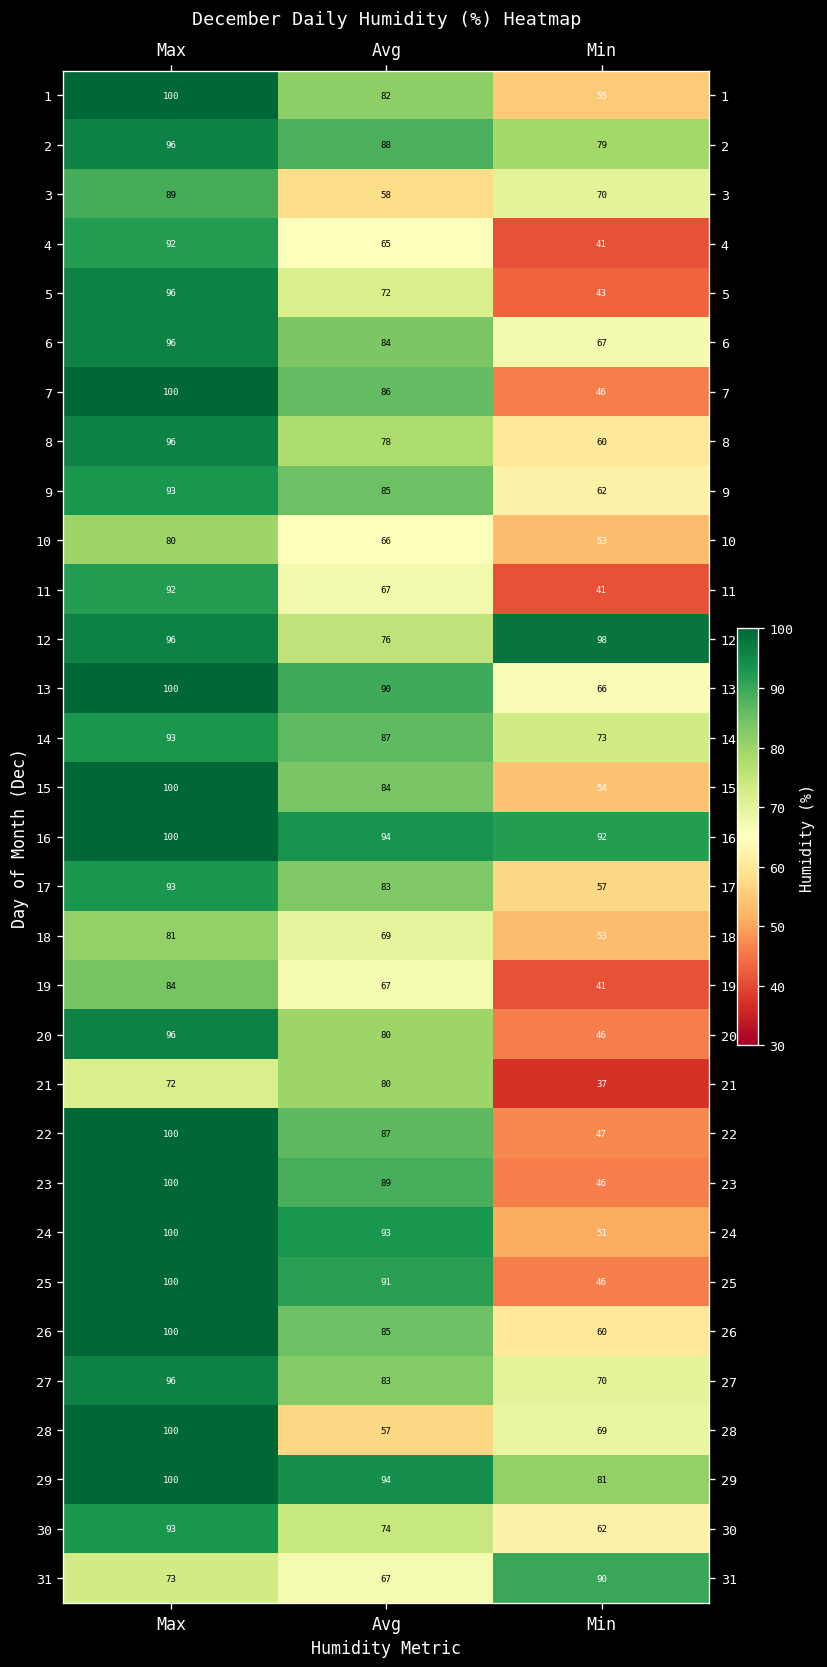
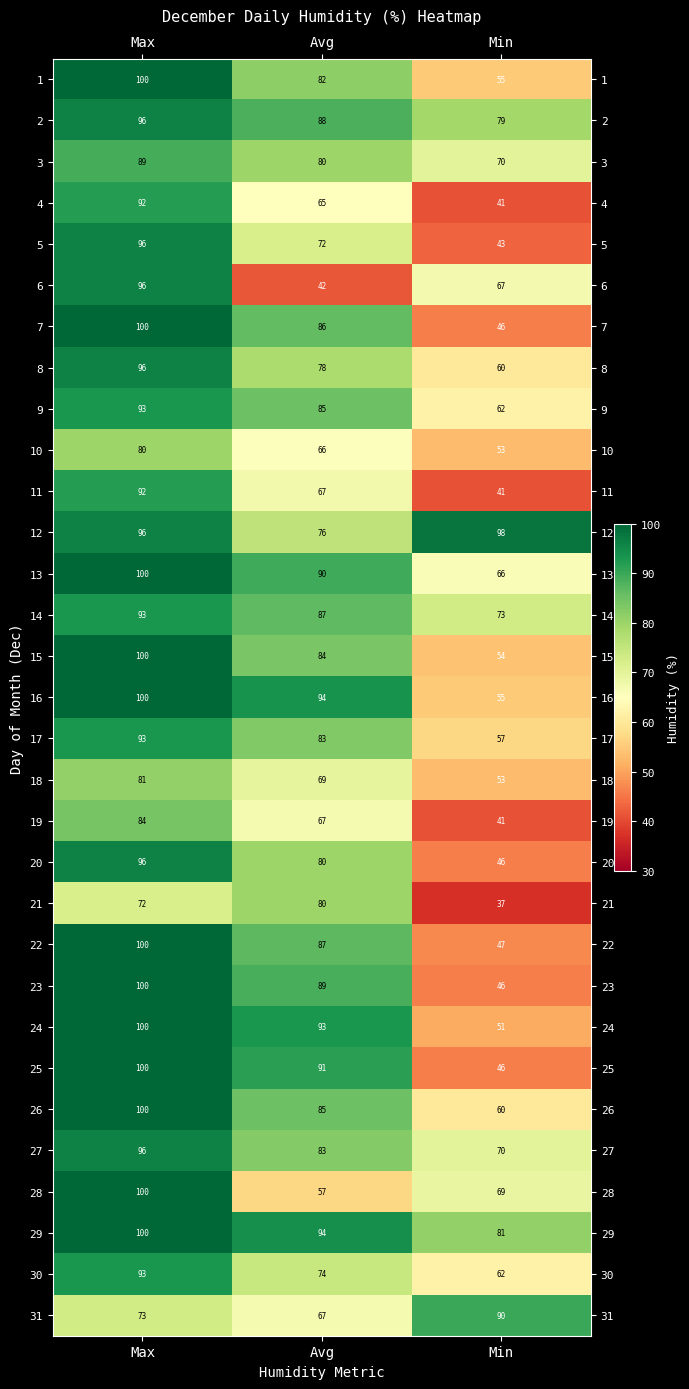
  {
    "1": {
      "Max": 100,
      "Avg": 82,
      "Min": 55
    },
    "2": {
      "Max": 96,
      "Avg": 88,
      "Min": 79
    },
    "3": {
      "Max": 89,
-     "Avg": 58,
+     "Avg": 80,
      "Min": 70
    },
    "4": {
      "Max": 92,
      "Avg": 65,
      "Min": 41
    },
    "5": {
      "Max": 96,
      "Avg": 72,
      "Min": 43
    },
    "6": {
      "Max": 96,
-     "Avg": 84,
+     "Avg": 42,
      "Min": 67
    },
    "7": {
      "Max": 100,
      "Avg": 86,
      "Min": 46
    },
    "8": {
      "Max": 96,
      "Avg": 78,
      "Min": 60
    },
    "9": {
      "Max": 93,
      "Avg": 85,
      "Min": 62
    },
    "10": {
      "Max": 80,
      "Avg": 66,
      "Min": 53
    },
    "11": {
      "Max": 92,
      "Avg": 67,
      "Min": 41
    },
    "12": {
      "Max": 96,
      "Avg": 76,
      "Min": 98
    },
    "13": {
      "Max": 100,
      "Avg": 90,
      "Min": 66
    },
    "14": {
      "Max": 93,
      "Avg": 87,
      "Min": 73
    },
    "15": {
      "Max": 100,
      "Avg": 84,
      "Min": 54
    },
    "16": {
      "Max": 100,
      "Avg": 94,
-     "Min": 92
+     "Min": 55
    },
    "17": {
      "Max": 93,
      "Avg": 83,
      "Min": 57
    },
    "18": {
      "Max": 81,
      "Avg": 69,
      "Min": 53
    },
    "19": {
      "Max": 84,
      "Avg": 67,
      "Min": 41
    },
    "20": {
      "Max": 96,
      "Avg": 80,
      "Min": 46
    },
    "21": {
      "Max": 72,
      "Avg": 80,
      "Min": 37
    },
    "22": {
      "Max": 100,
      "Avg": 87,
      "Min": 47
    },
    "23": {
      "Max": 100,
      "Avg": 89,
      "Min": 46
    },
    "24": {
      "Max": 100,
      "Avg": 93,
      "Min": 51
    },
    "25": {
      "Max": 100,
      "Avg": 91,
      "Min": 46
    },
    "26": {
      "Max": 100,
      "Avg": 85,
      "Min": 60
    },
    "27": {
      "Max": 96,
      "Avg": 83,
      "Min": 70
    },
    "28": {
      "Max": 100,
      "Avg": 57,
      "Min": 69
    },
    "29": {
      "Max": 100,
      "Avg": 94,
      "Min": 81
    },
    "30": {
      "Max": 93,
      "Avg": 74,
      "Min": 62
    },
    "31": {
      "Max": 73,
      "Avg": 67,
      "Min": 90
    }
  }
